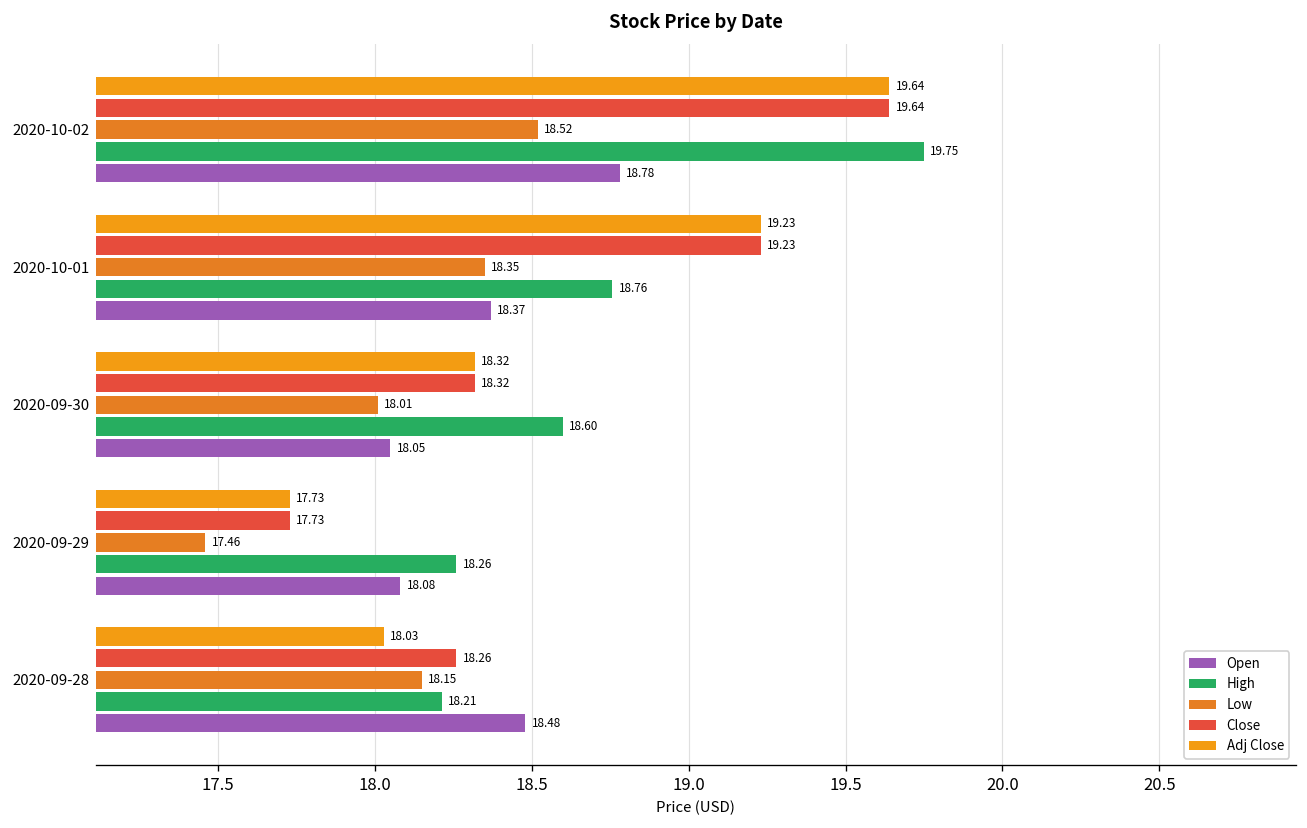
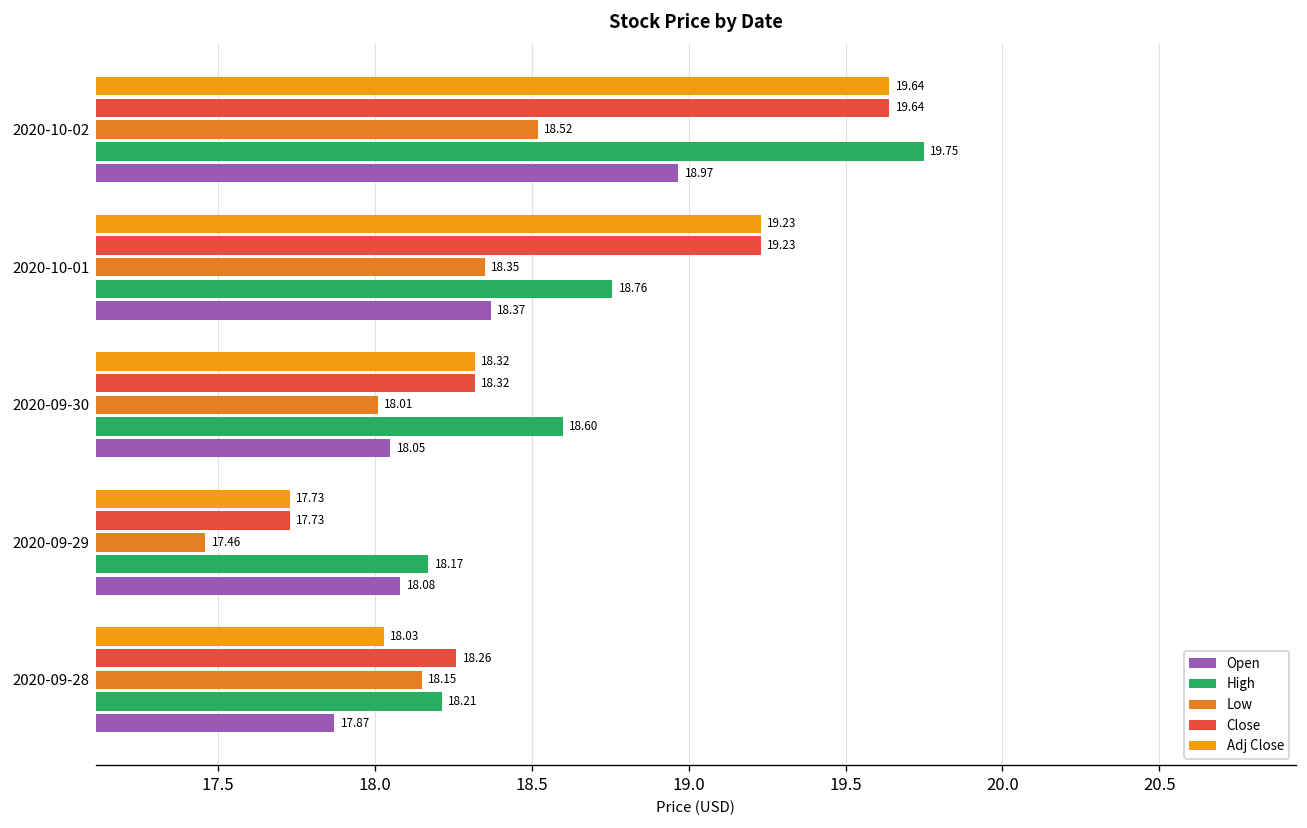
  {
    "Open": {
-     "2020-10-02": 18.78,
+     "2020-10-02": 18.97,
      "2020-10-01": 18.37,
      "2020-09-30": 18.05,
      "2020-09-29": 18.08,
-     "2020-09-28": 18.48
+     "2020-09-28": 17.87
    },
    "High": {
      "2020-10-02": 19.75,
      "2020-10-01": 18.76,
      "2020-09-30": 18.60,
-     "2020-09-29": 18.26,
+     "2020-09-29": 18.17,
      "2020-09-28": 18.21
    }
  }
